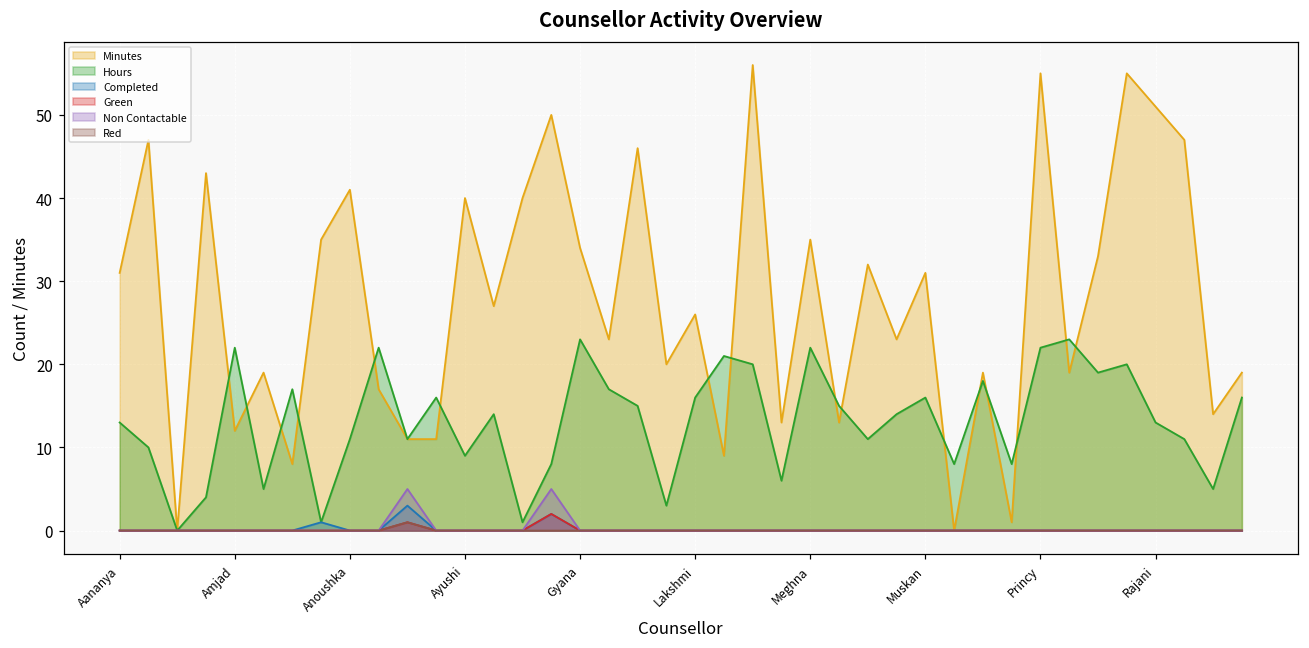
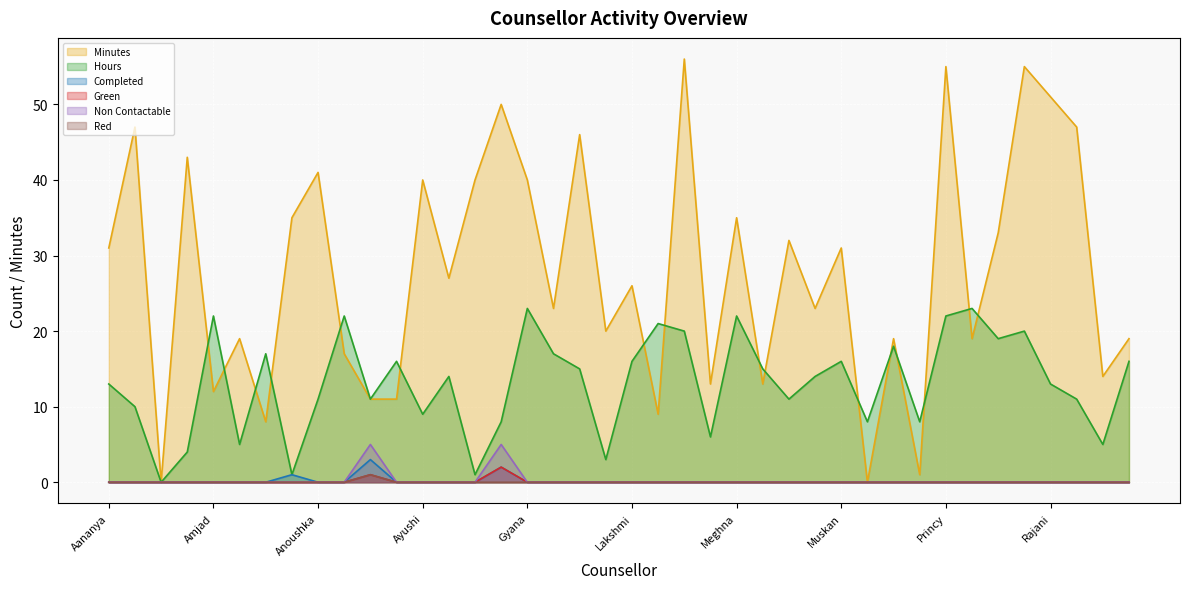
  {
    "Minutes": {
      "Aananya": 31,
      "Amjad": 12,
      "Anoushka": 41,
      "Ayushi": 40,
-     "Gyana": 34,
+     "Gyana": 40,
      "Lakshmi": 26,
      "Meghna": 35,
      "Muskan": 31,
      "Princy": 55,
      "Rajani": 51
    },
    "Hours": {
      "Aananya": 13,
      "Amjad": 22,
      "Anoushka": 11,
      "Ayushi": 9,
      "Gyana": 23,
      "Lakshmi": 16,
      "Meghna": 22,
      "Muskan": 16,
      "Princy": 22,
      "Rajani": 13
    }
  }
